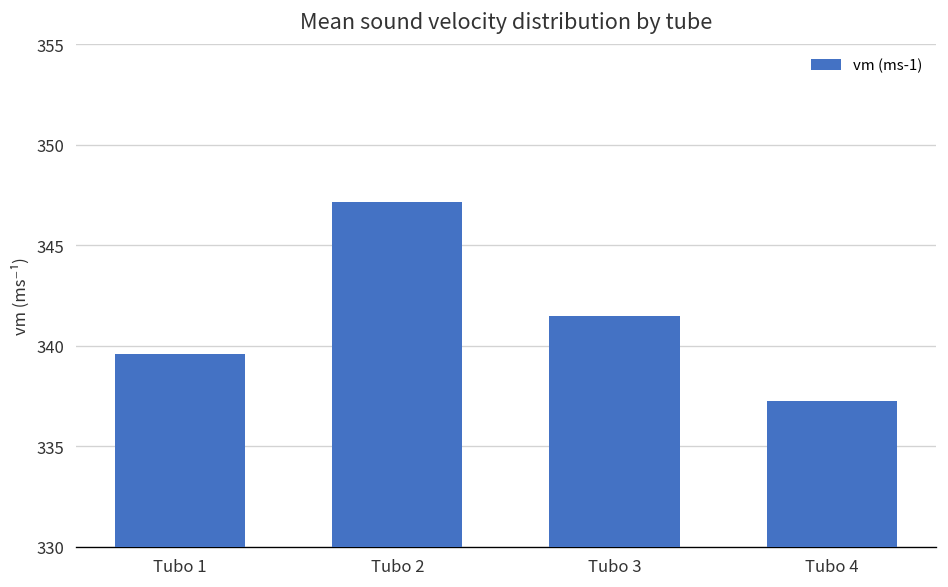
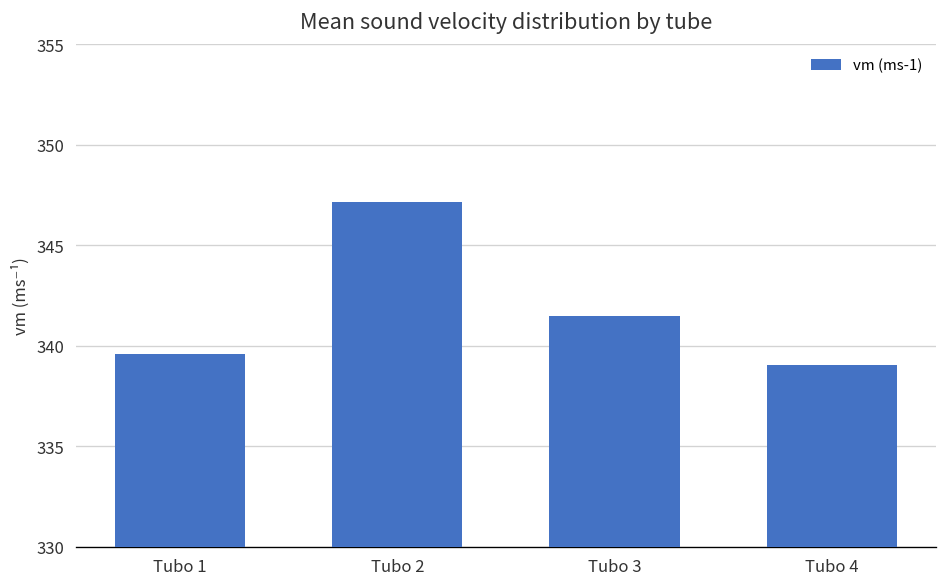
  {
    "Tubo 1": 339.6,
    "Tubo 2": 347.2,
    "Tubo 3": 341.5,
-   "Tubo 4": 337.2
+   "Tubo 4": 339.0
  }
